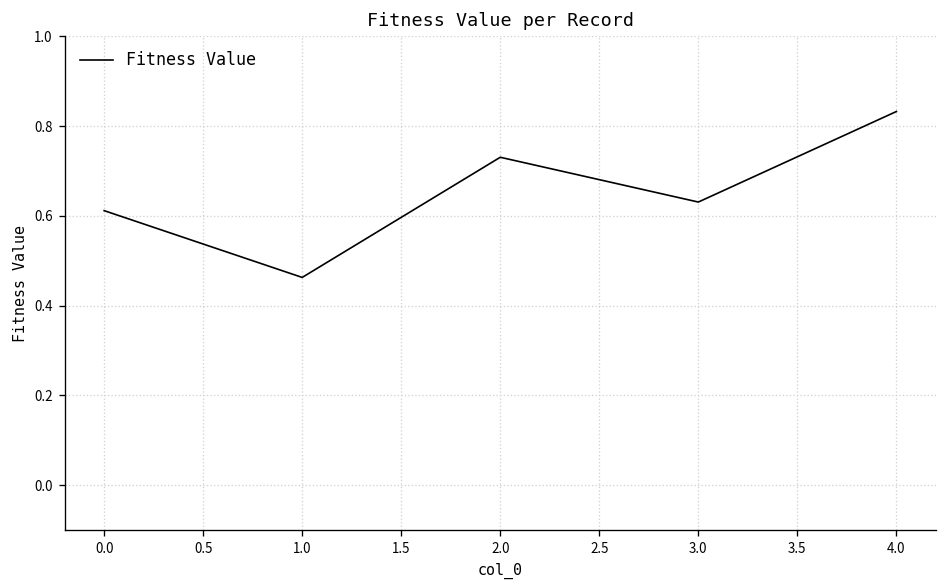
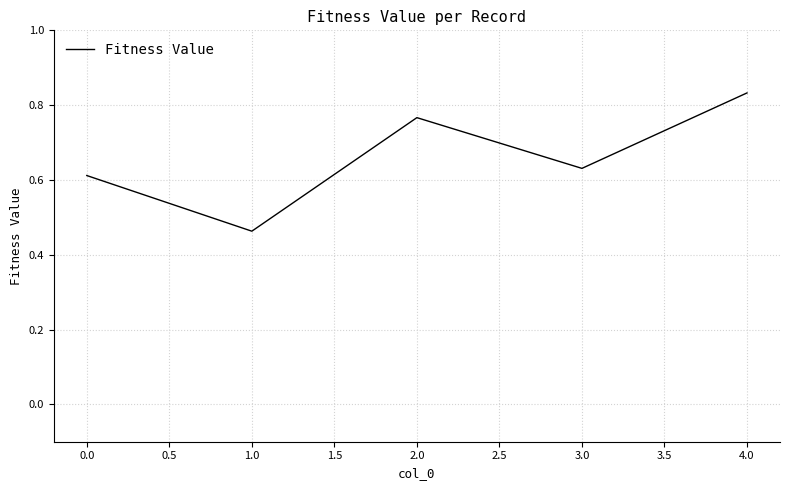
  {
    "0.0": 0.61,
    "1.0": 0.46,
-   "2.0": 0.73,
+   "2.0": 0.77,
    "3.0": 0.63,
    "4.0": 0.83
  }
